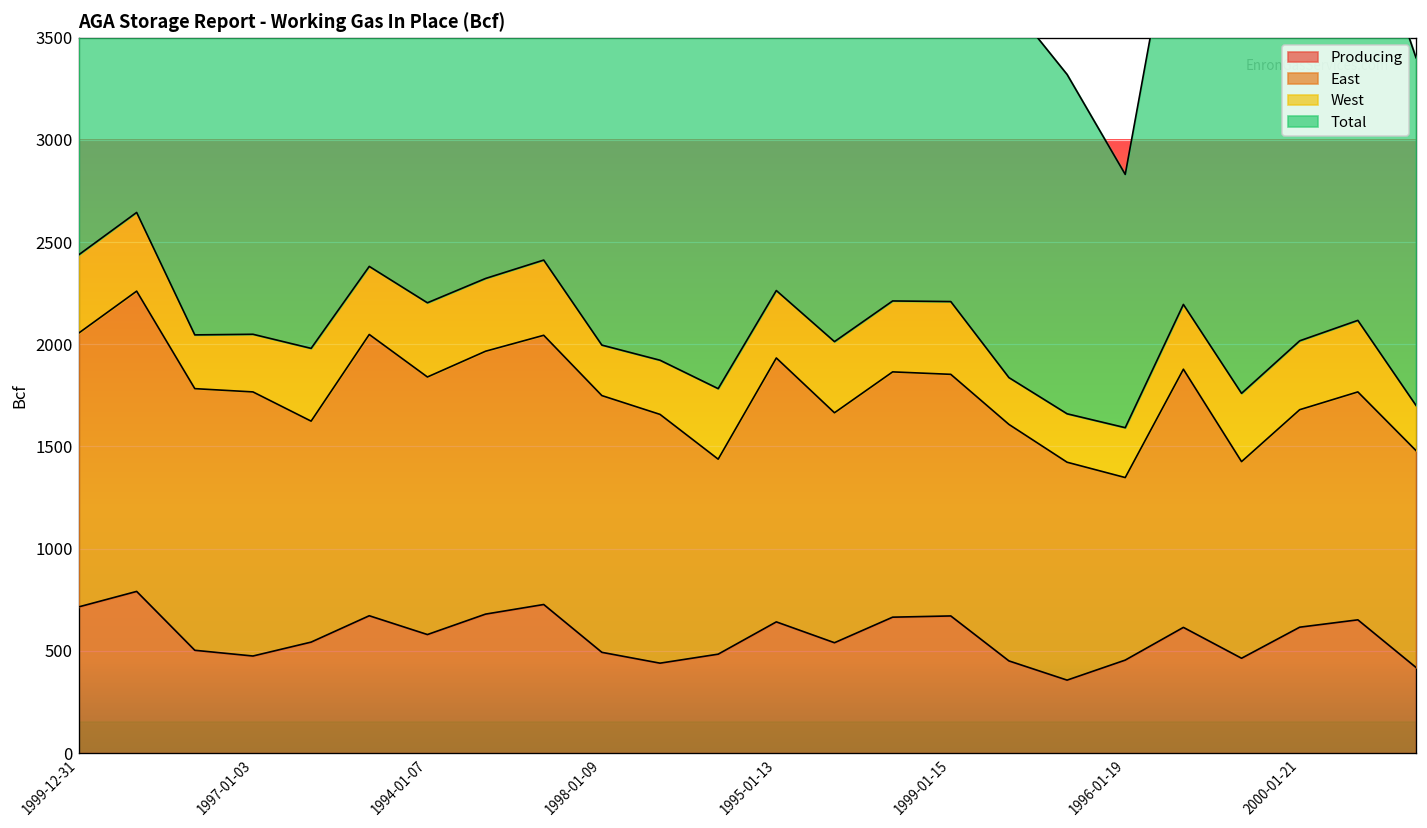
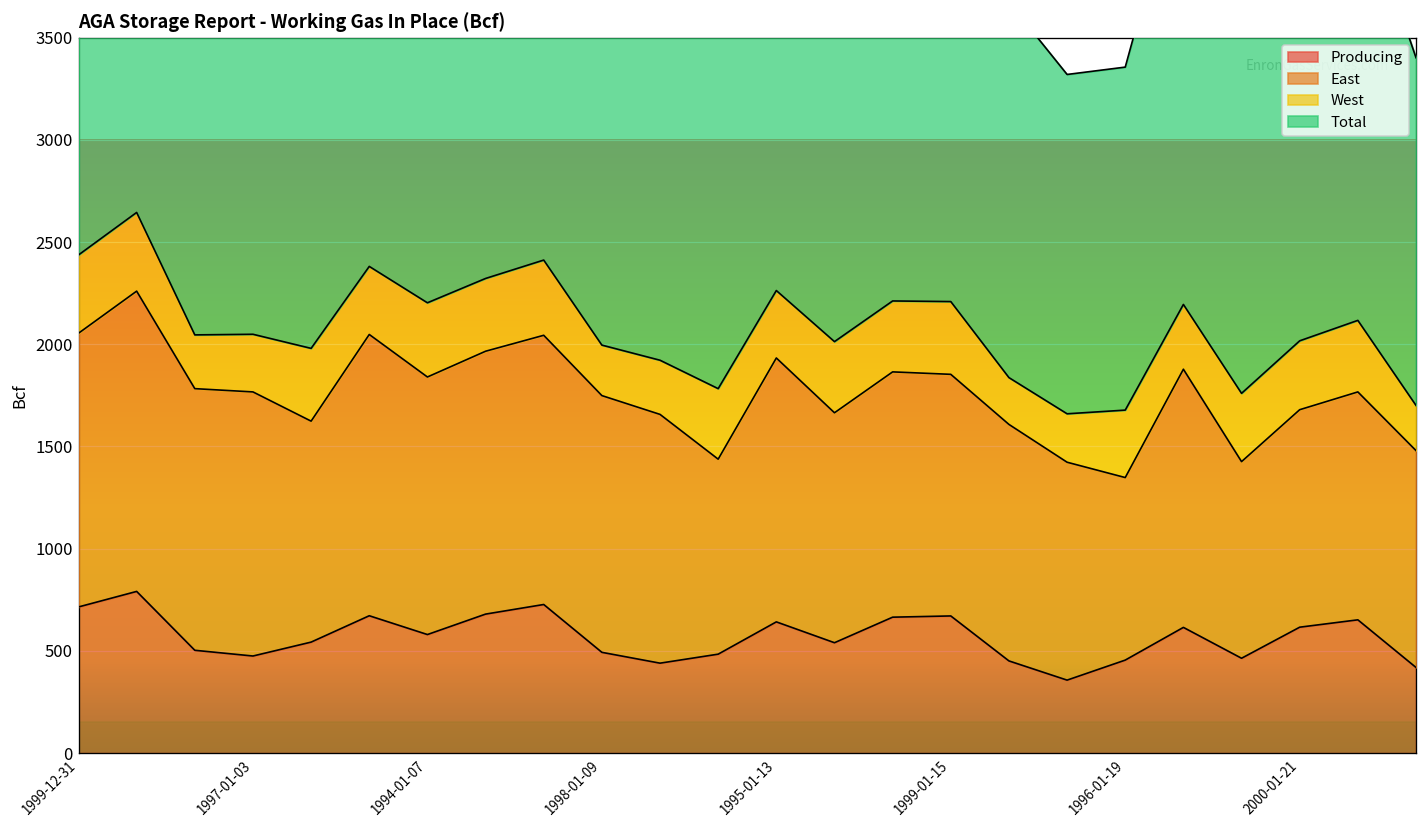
  {
    "West": {
      "1999-12-31": 380,
      "1997-01-03": 280,
      "1994-01-07": 360,
      "1998-01-09": 250,
      "1995-01-13": 330,
      "1999-01-15": 360,
-     "1996-01-19": 240,
+     "1996-01-19": 330,
      "2000-01-21": 340
    },
    "Total": {
-     "1996-01-19": 1240
+     "1996-01-19": 1680
    }
  }
